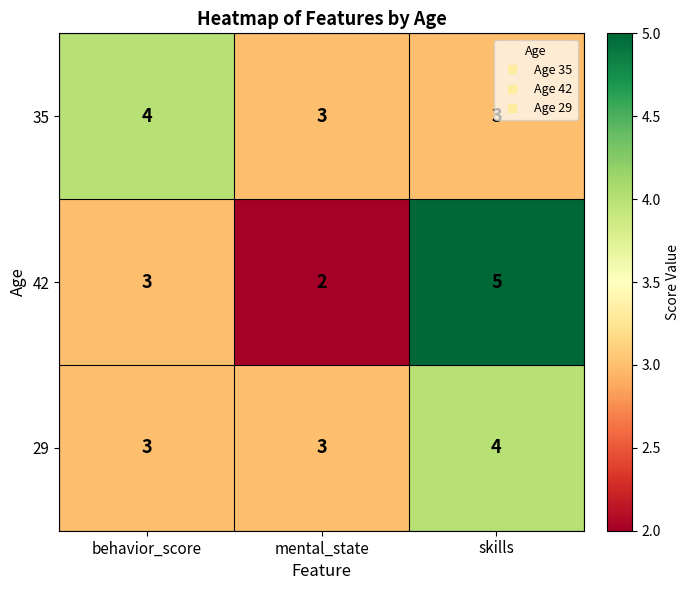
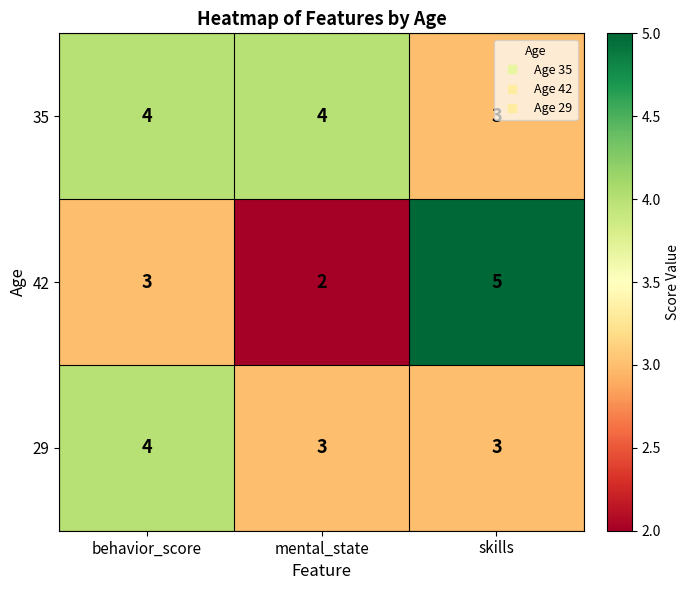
  {
    "35": {
      "behavior_score": 4,
-     "mental_state": 3
+     "mental_state": 4
    },
    "42": {
      "behavior_score": 3,
      "mental_state": 2,
      "skills": 5
    },
    "29": {
-     "behavior_score": 3,
+     "behavior_score": 4,
      "mental_state": 3,
-     "skills": 4
+     "skills": 3
    }
  }
